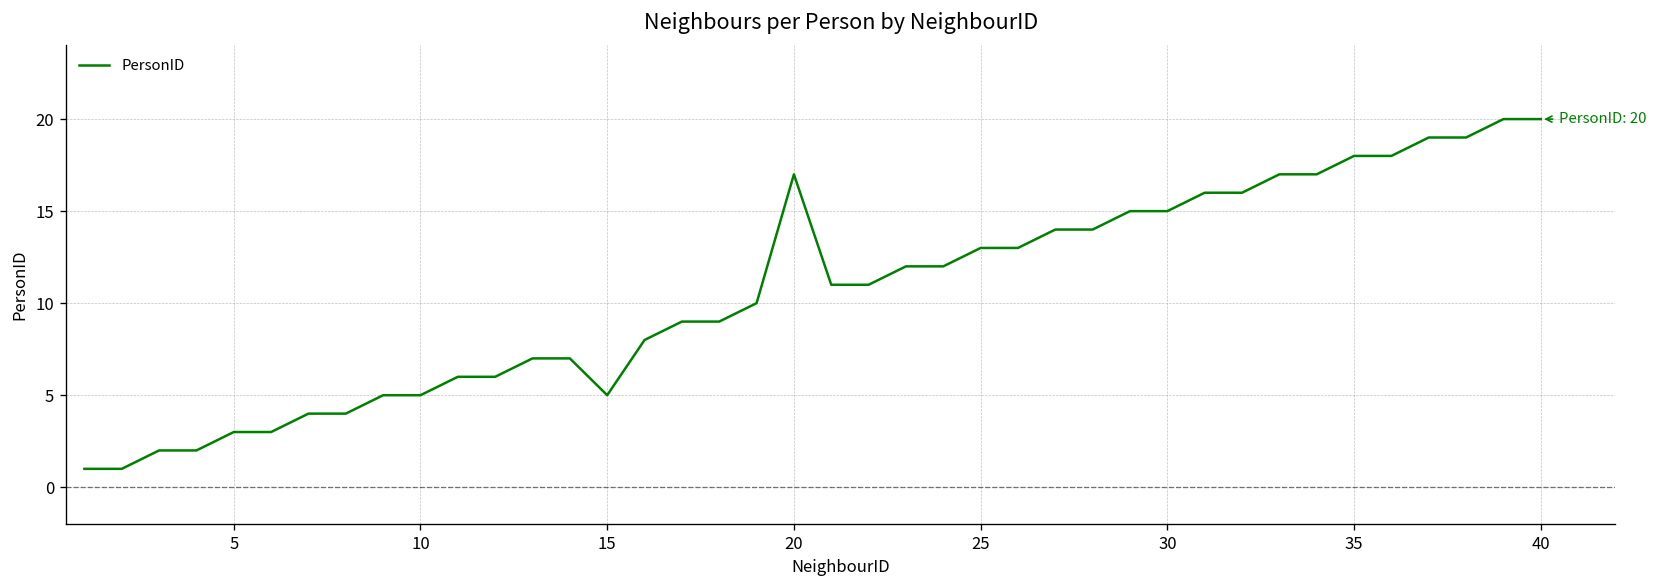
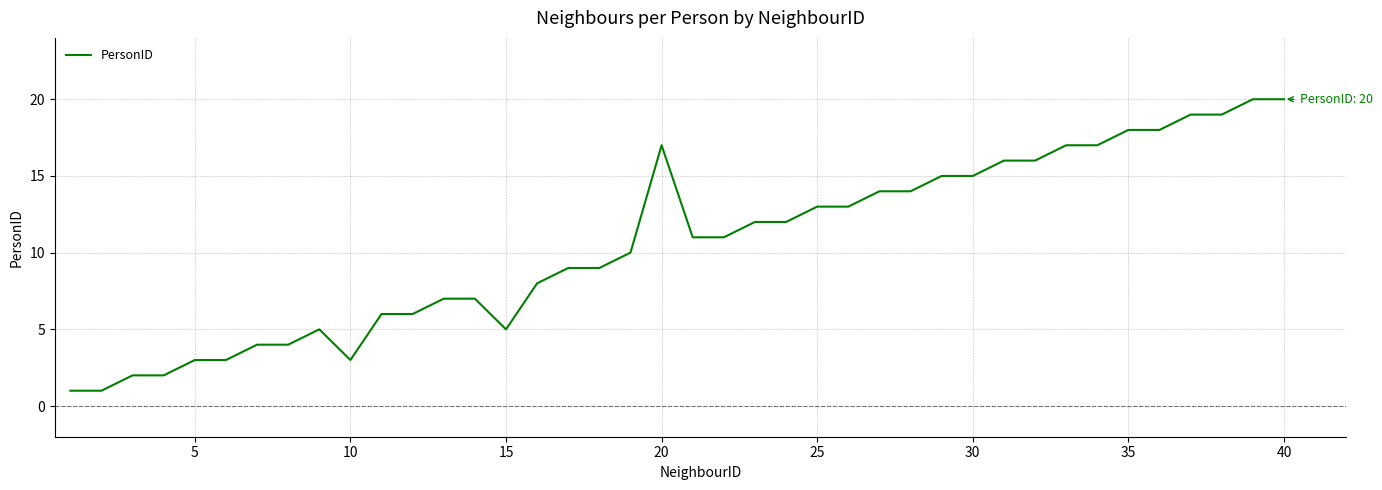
  {
    "5": 3,
-   "10": 5,
+   "10": 3,
    "15": 5,
    "20": 17,
    "25": 13,
    "30": 15,
    "35": 18
  }
